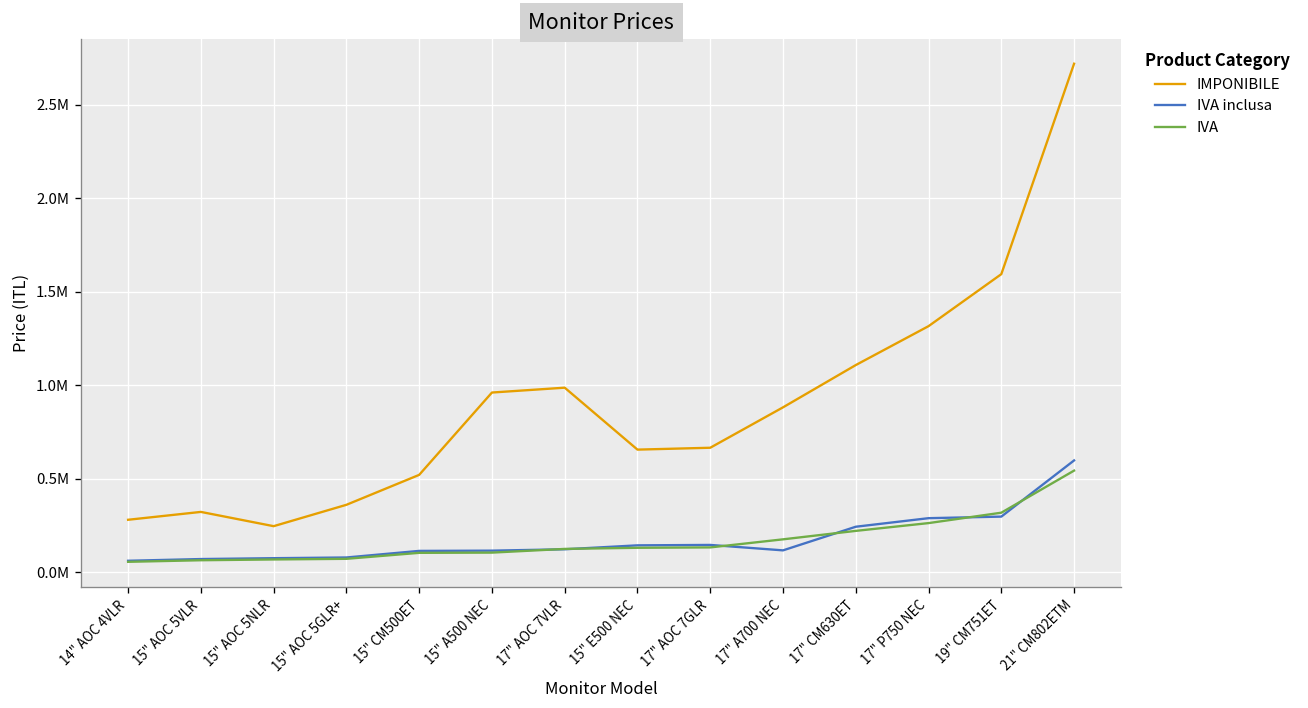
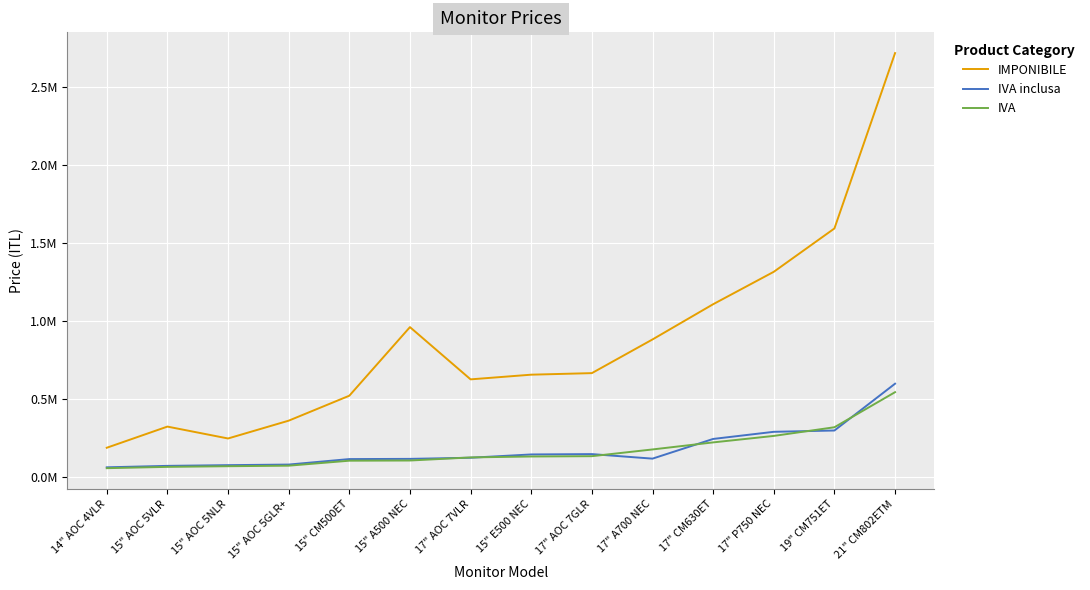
  {
    "IMPONIBILE": {
-     "14\" AOC 4VLR": 280000,
+     "14\" AOC 4VLR": 190000,
      "15\" AOC 5VLR": 320000,
      "15\" AOC 5NLR": 250000,
      "15\" AOC 5GLR+": 360000,
      "15\" CM500ET": 520000,
      "15\" A500 NEC": 960000,
-     "17\" AOC 7VLR": 990000,
+     "17\" AOC 7VLR": 630000,
      "15\" E500 NEC": 660000,
      "17\" AOC 7GLR": 670000,
      "17\" A700 NEC": 880000,
      "17\" CM630ET": 1110000,
      "17\" P750 NEC": 1320000,
      "19\" CM751ET": 1590000,
      "21\" CM802ETM": 2720000
    },
    "IVA inclusa": {
      "17\" A700 NEC": 120000,
      "17\" CM630ET": 240000,
      "17\" P750 NEC": 290000,
      "19\" CM751ET": 300000,
      "21\" CM802ETM": 600000
    },
    "IVA": {
      "17\" A700 NEC": 180000,
      "17\" CM630ET": 220000,
      "17\" P750 NEC": 260000,
      "19\" CM751ET": 320000,
      "21\" CM802ETM": 540000
    }
  }
